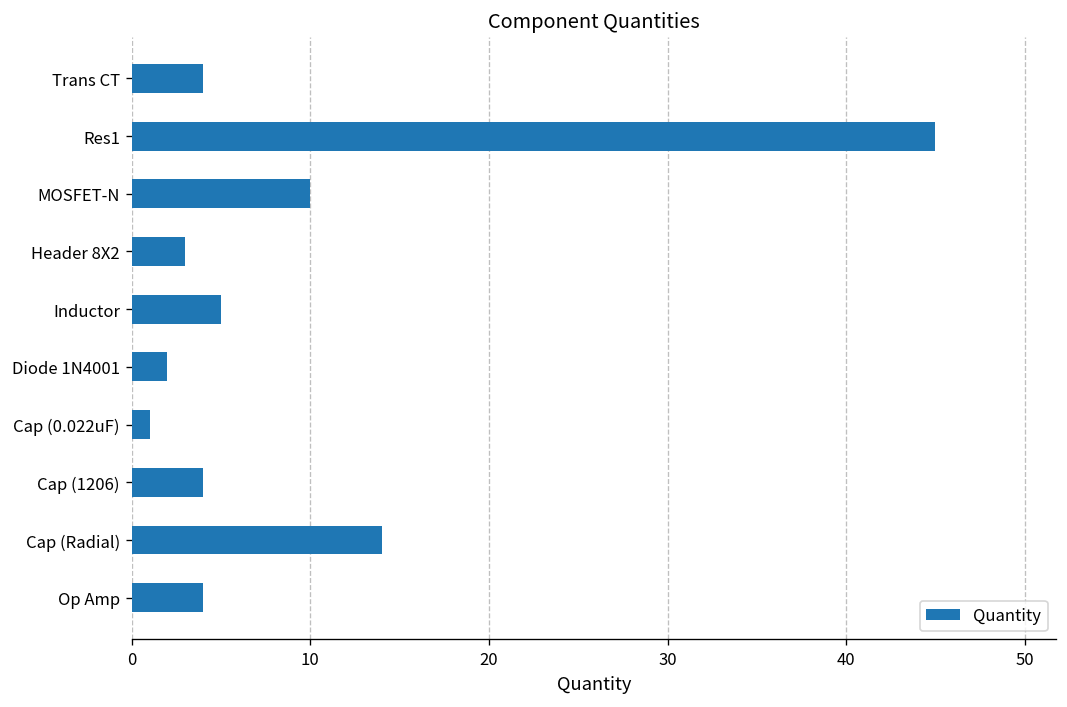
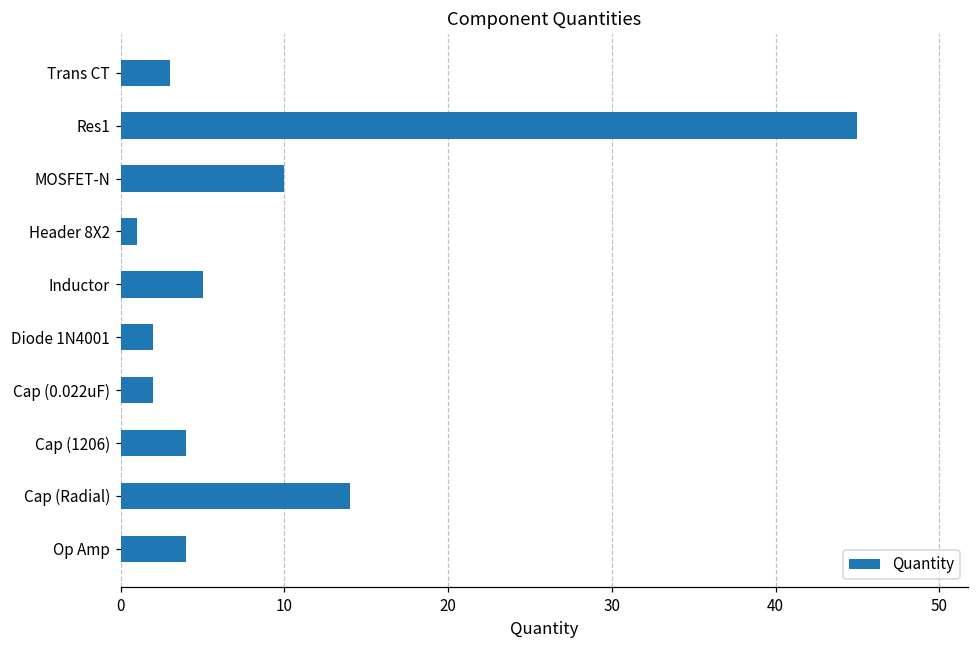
  {
-   "Trans CT": 4,
+   "Trans CT": 3,
    "Res1": 45,
    "MOSFET-N": 10,
-   "Header 8X2": 3,
+   "Header 8X2": 1,
    "Inductor": 5,
    "Diode 1N4001": 2,
-   "Cap (0.022uF)": 1,
+   "Cap (0.022uF)": 2,
    "Cap (1206)": 4,
    "Cap (Radial)": 14,
    "Op Amp": 4
  }
